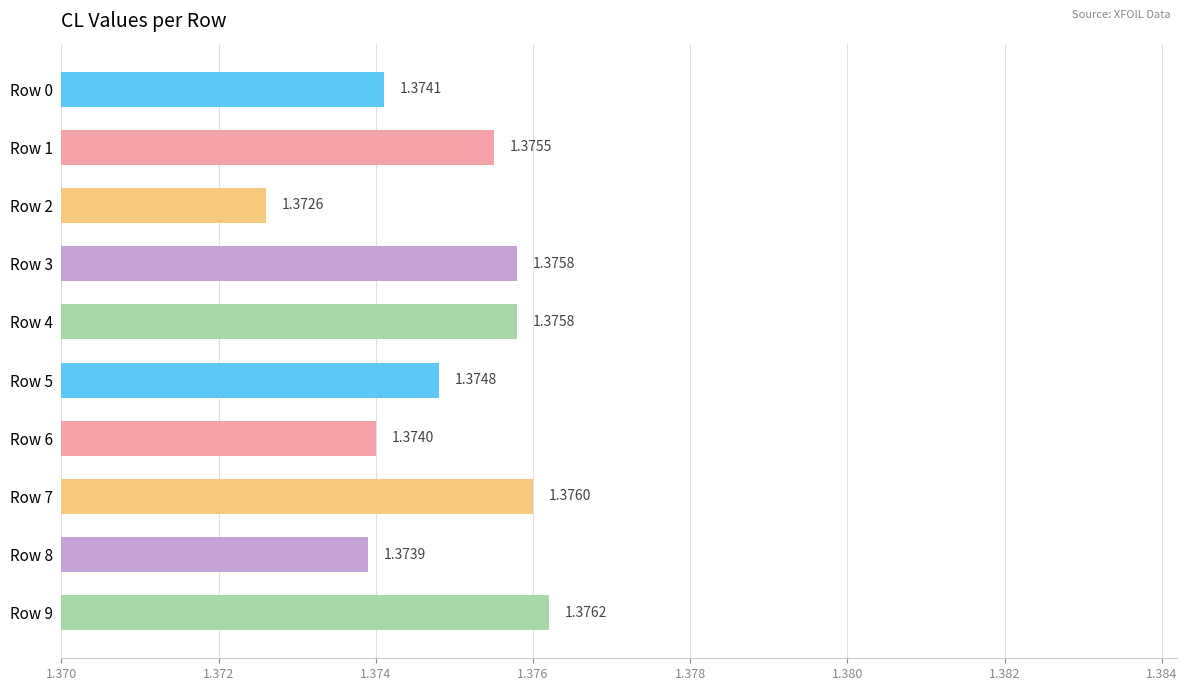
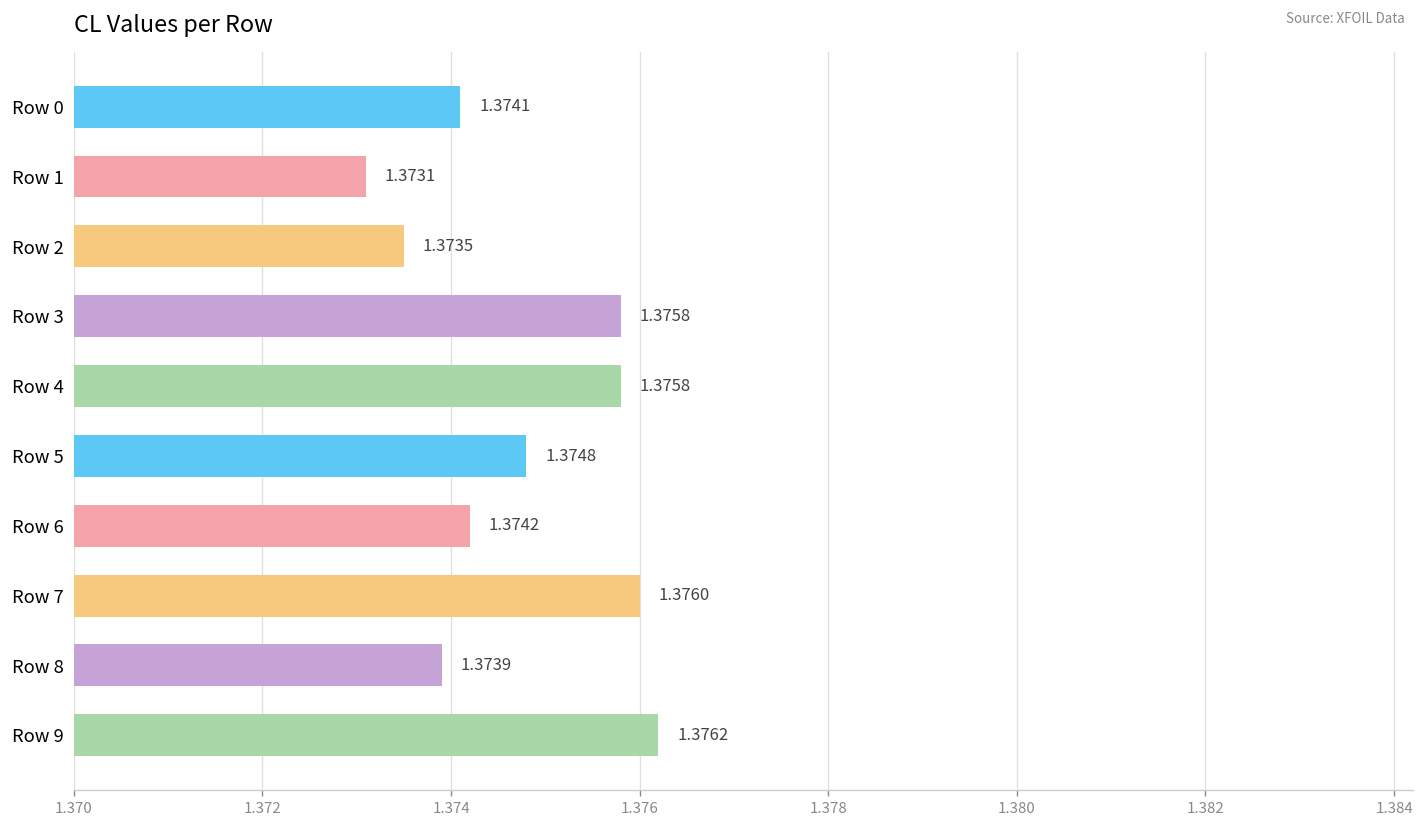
  {
    "Row 0": 1.3741,
-   "Row 1": 1.3755,
-   "Row 2": 1.3726,
+   "Row 1": 1.3731,
+   "Row 2": 1.3735,
    "Row 3": 1.3758,
    "Row 4": 1.3758,
    "Row 5": 1.3748,
-   "Row 6": 1.3740,
+   "Row 6": 1.3742,
    "Row 7": 1.3760,
    "Row 8": 1.3739,
    "Row 9": 1.3762
  }
